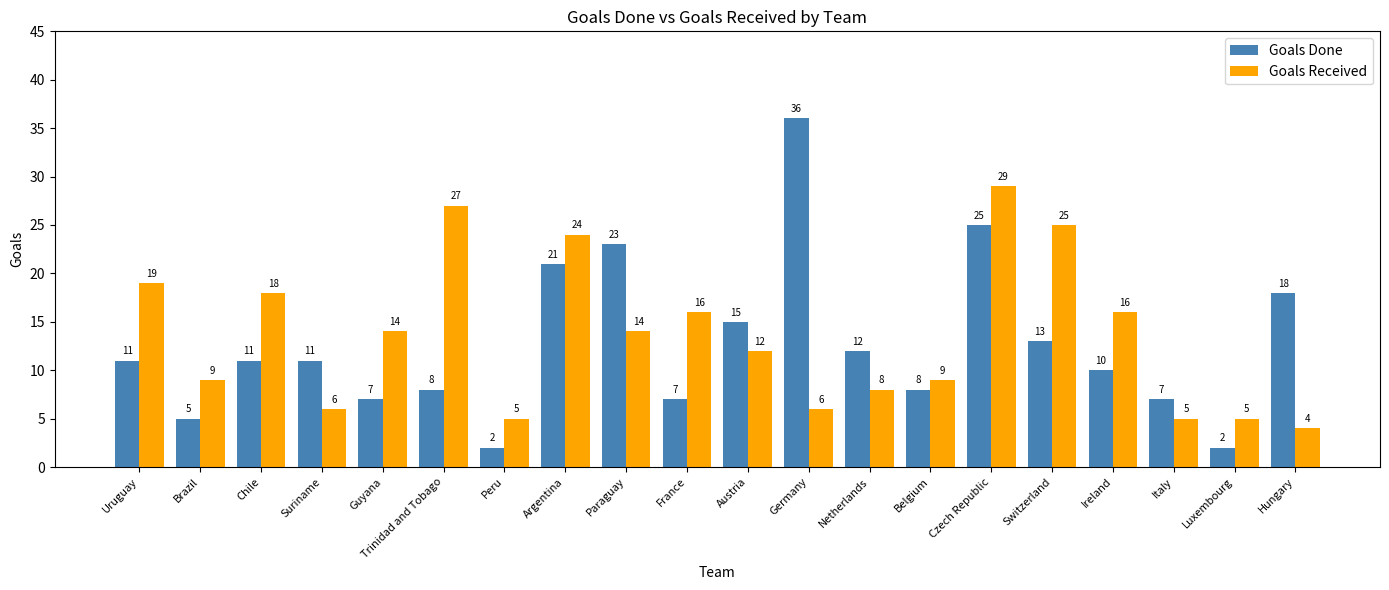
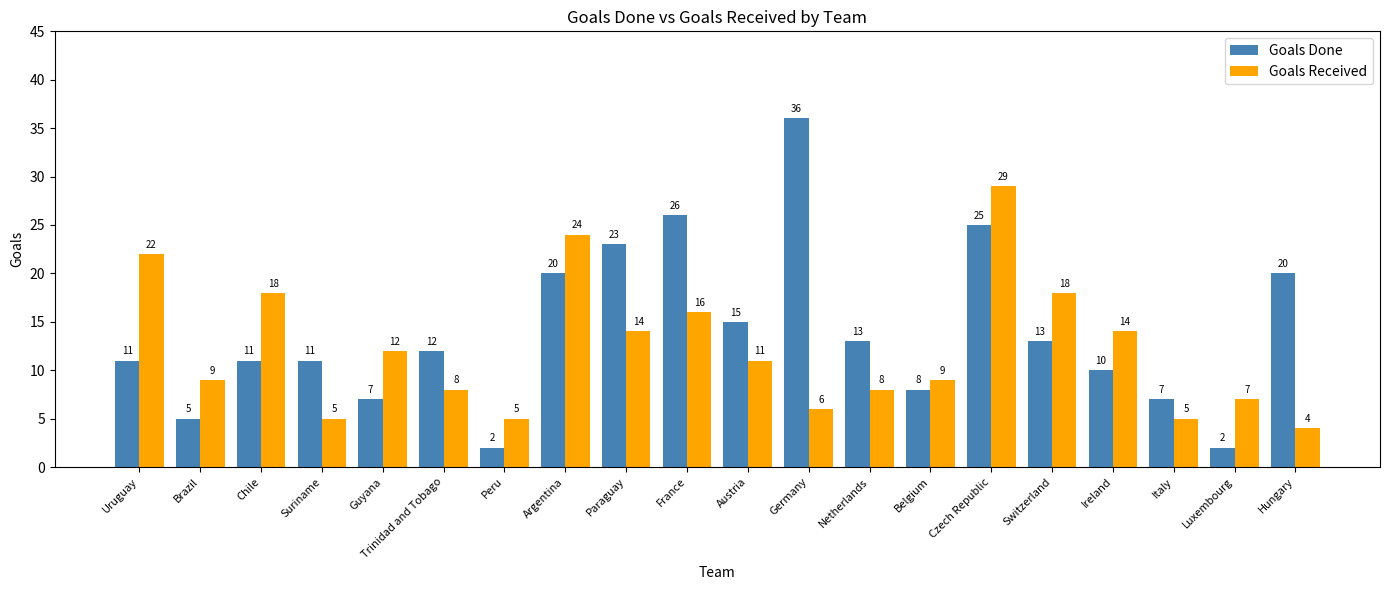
  {
    "Goals Done": {
      "Uruguay": 11,
      "Brazil": 5,
      "Chile": 11,
      "Suriname": 11,
      "Guyana": 7,
-     "Trinidad and Tobago": 8,
+     "Trinidad and Tobago": 12,
      "Peru": 2,
-     "Argentina": 21,
+     "Argentina": 20,
      "Paraguay": 23,
-     "France": 7,
+     "France": 26,
      "Austria": 15,
      "Germany": 36,
-     "Netherlands": 12,
+     "Netherlands": 13,
      "Belgium": 8,
      "Czech Republic": 25,
      "Switzerland": 13,
      "Ireland": 10,
      "Italy": 7,
      "Luxembourg": 2,
-     "Hungary": 18
+     "Hungary": 20
    },
    "Goals Received": {
-     "Uruguay": 19,
+     "Uruguay": 22,
      "Brazil": 9,
      "Chile": 18,
-     "Suriname": 6,
-     "Guyana": 14,
-     "Trinidad and Tobago": 27,
+     "Suriname": 5,
+     "Guyana": 12,
+     "Trinidad and Tobago": 8,
      "Peru": 5,
      "Argentina": 24,
      "Paraguay": 14,
      "France": 16,
-     "Austria": 12,
+     "Austria": 11,
      "Germany": 6,
      "Netherlands": 8,
      "Belgium": 9,
      "Czech Republic": 29,
-     "Switzerland": 25,
-     "Ireland": 16,
+     "Switzerland": 18,
+     "Ireland": 14,
      "Italy": 5,
-     "Luxembourg": 5,
+     "Luxembourg": 7,
      "Hungary": 4
    }
  }
